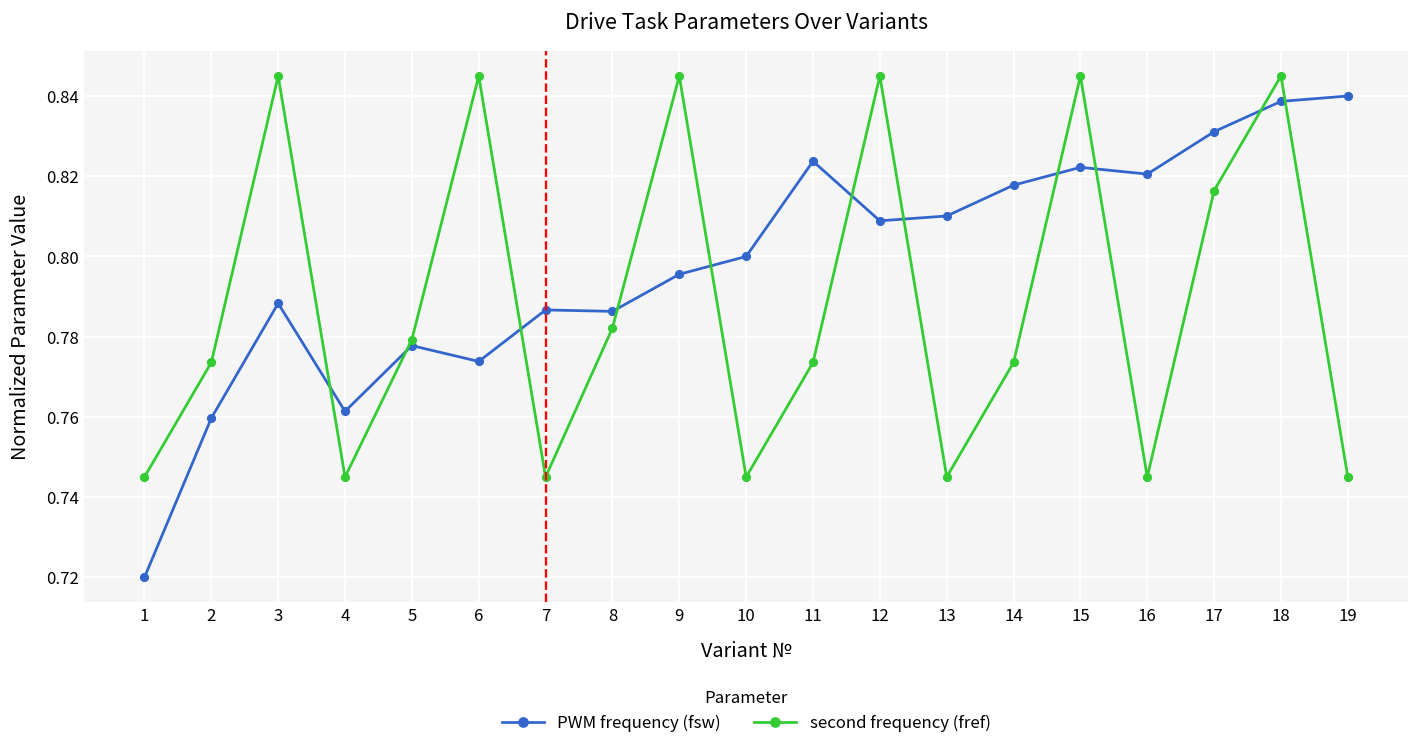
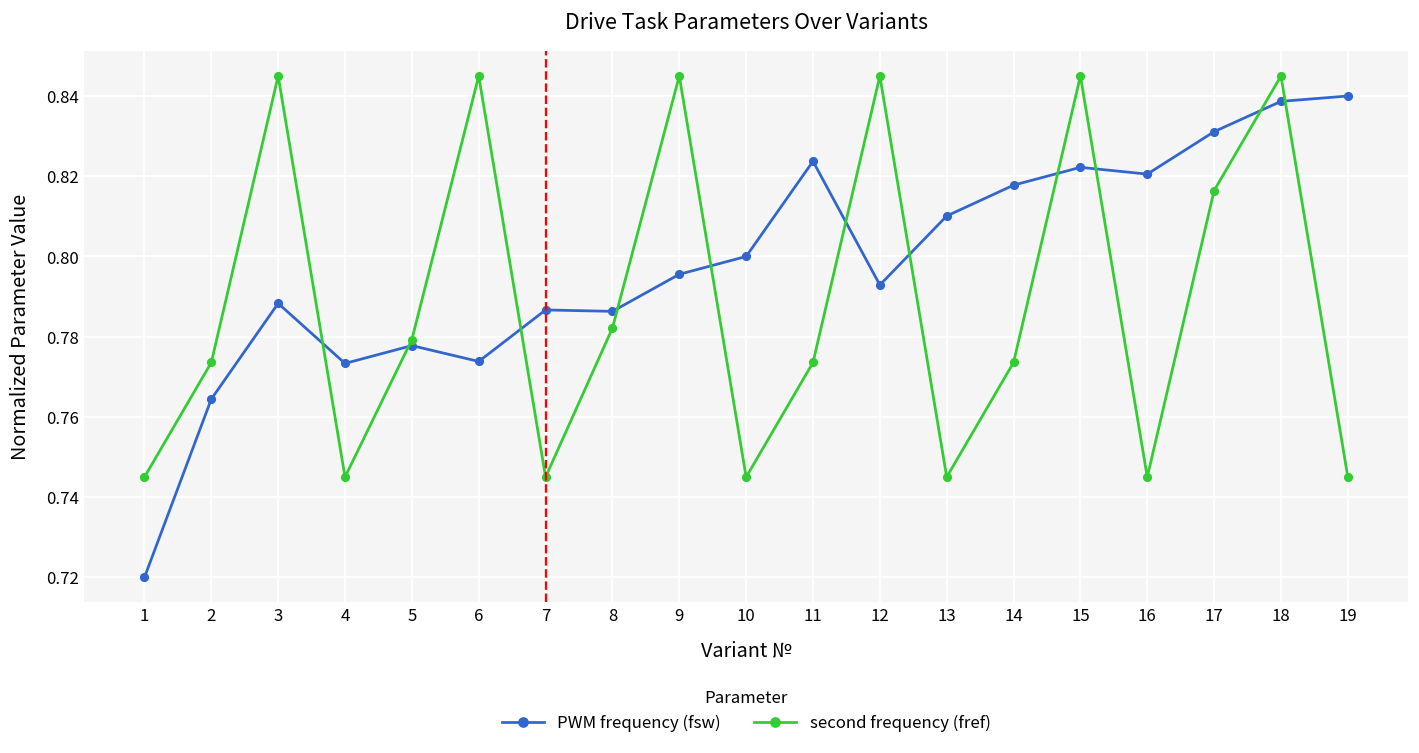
  {
    "PWM frequency (fsw)": {
      "1": 0.720,
-     "2": 0.760,
+     "2": 0.764,
      "3": 0.788,
-     "4": 0.761,
+     "4": 0.773,
      "5": 0.778,
      "6": 0.774,
      "7": 0.787,
      "8": 0.786,
      "9": 0.796,
      "10": 0.800,
      "11": 0.824,
-     "12": 0.809,
+     "12": 0.793,
      "13": 0.810,
      "14": 0.818,
      "15": 0.822,
      "16": 0.821,
      "17": 0.831,
      "18": 0.839,
      "19": 0.840
    },
    "second frequency (fref)": {
      "1": 0.745,
      "2": 0.774,
      "3": 0.845,
      "4": 0.745,
      "5": 0.779,
      "6": 0.845,
      "7": 0.745,
      "8": 0.782,
      "9": 0.845,
      "10": 0.745,
      "11": 0.774,
      "12": 0.845,
      "13": 0.745,
      "14": 0.774,
      "15": 0.845,
      "16": 0.745,
      "17": 0.816,
      "18": 0.845,
      "19": 0.745
    }
  }
